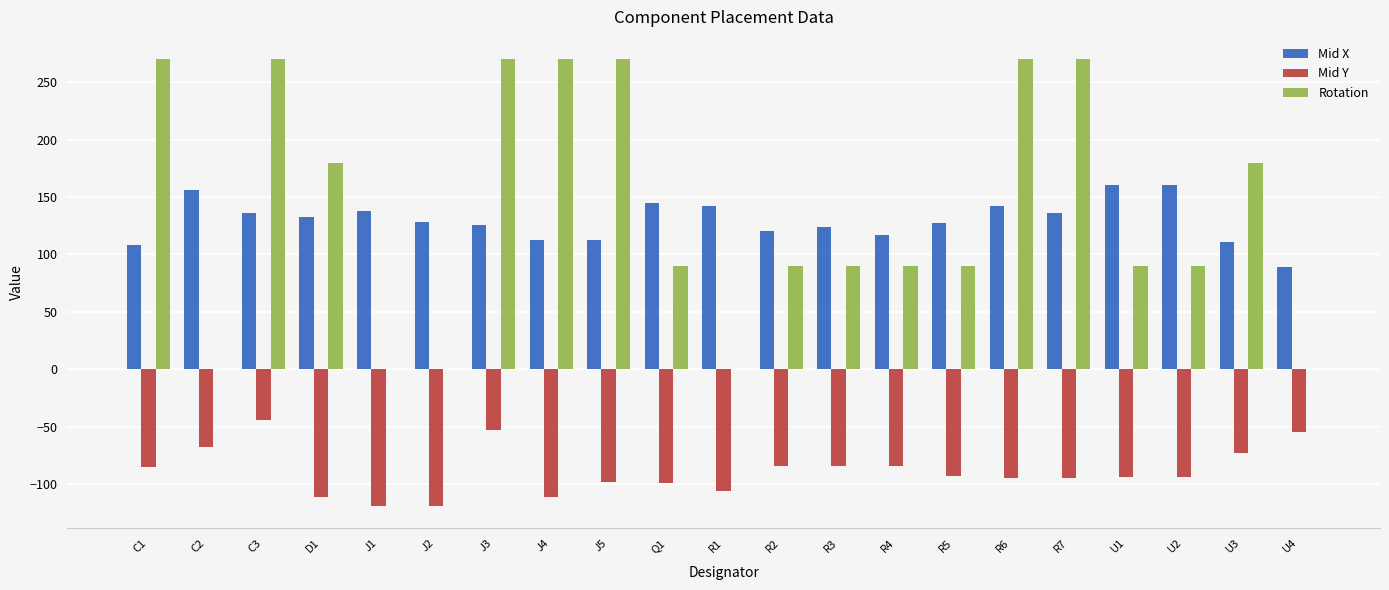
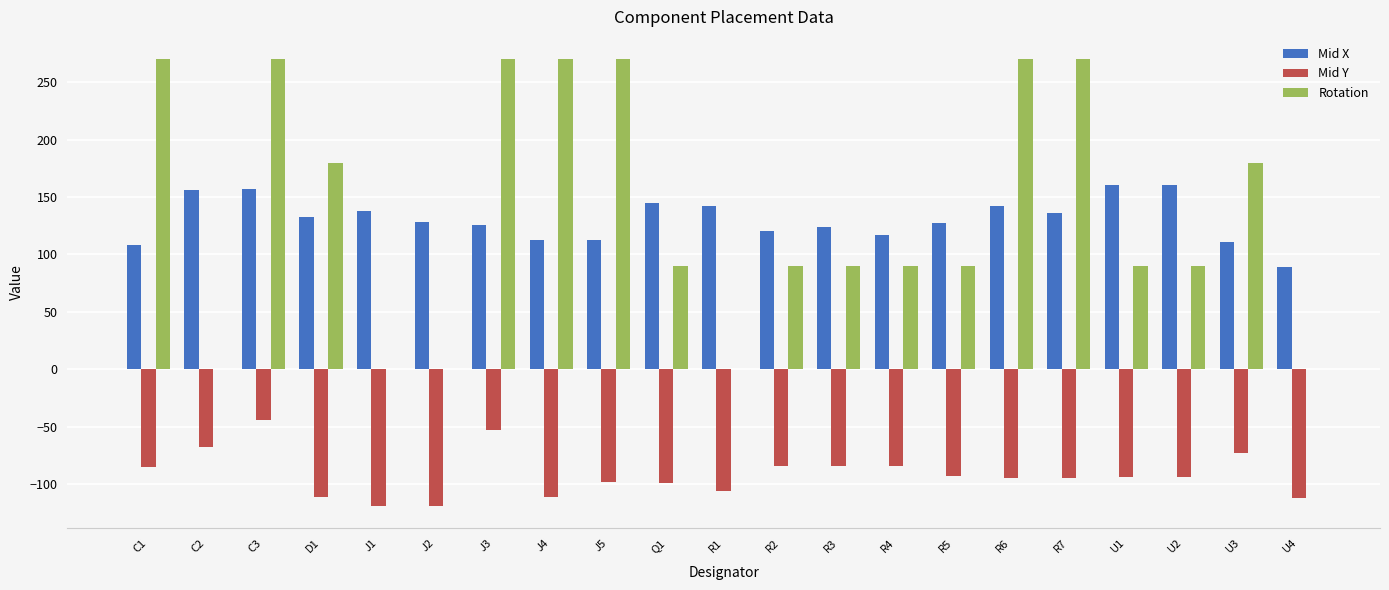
  {
    "Mid X": {
      "C1": 108,
      "C2": 156,
-     "C3": 136,
+     "C3": 157,
      "D1": 133,
      "J1": 138,
      "J2": 128,
      "J3": 126,
      "J4": 112,
      "J5": 112,
      "Q1": 145,
      "R1": 142,
      "R2": 120,
      "R3": 124,
      "R4": 117,
      "R5": 127,
      "R6": 142,
      "R7": 137,
      "U1": 160,
      "U2": 160,
      "U3": 111,
      "U4": 89
    },
    "Mid Y": {
      "C1": -85,
      "C2": -68,
      "C3": -44,
      "D1": -111,
      "J1": -119,
      "J2": -119,
      "J3": -53,
      "J4": -111,
      "J5": -98,
      "Q1": -99,
      "R1": -106,
      "R2": -85,
      "R3": -85,
      "R4": -85,
      "R5": -93,
      "R6": -95,
      "R7": -95,
      "U1": -93,
      "U2": -93,
      "U3": -73,
-     "U4": -55
+     "U4": -112
    },
    "Rotation": {
      "C1": 270,
      "C2": 0,
      "C3": 270,
      "D1": 180,
      "J1": 0,
      "J2": 0,
      "J3": 270,
      "J4": 270,
      "J5": 270,
      "Q1": 90,
      "R1": 0,
      "R2": 90,
      "R3": 90,
      "R4": 90,
      "R5": 90,
      "R6": 270,
      "R7": 270,
      "U1": 90,
      "U2": 90,
      "U3": 180,
      "U4": 0
    }
  }
